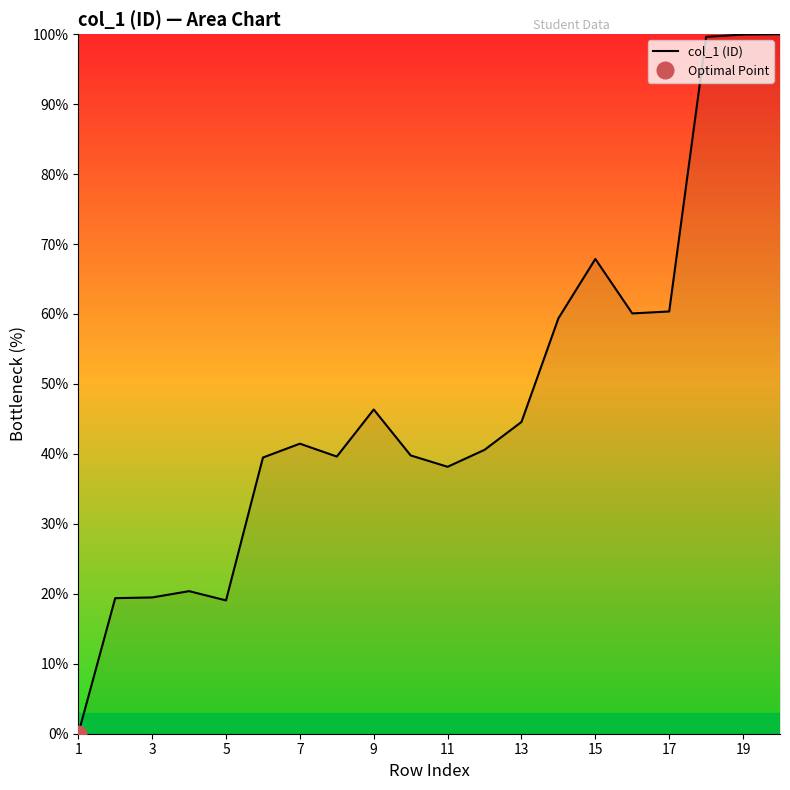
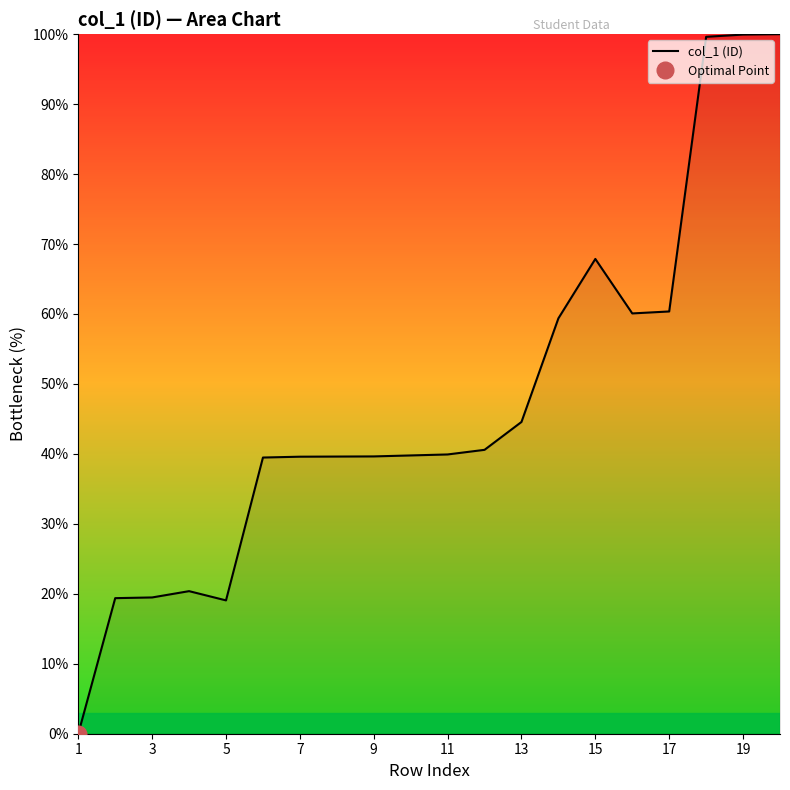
  {
    "col_1 (ID)": {
      "3": "19%",
      "5": "19%",
-     "7": "41%",
-     "9": "46%",
-     "11": "38%",
+     "7": "40%",
+     "9": "40%",
+     "11": "40%",
      "13": "45%",
      "15": "68%",
      "17": "60%",
      "19": "100%"
    }
  }
